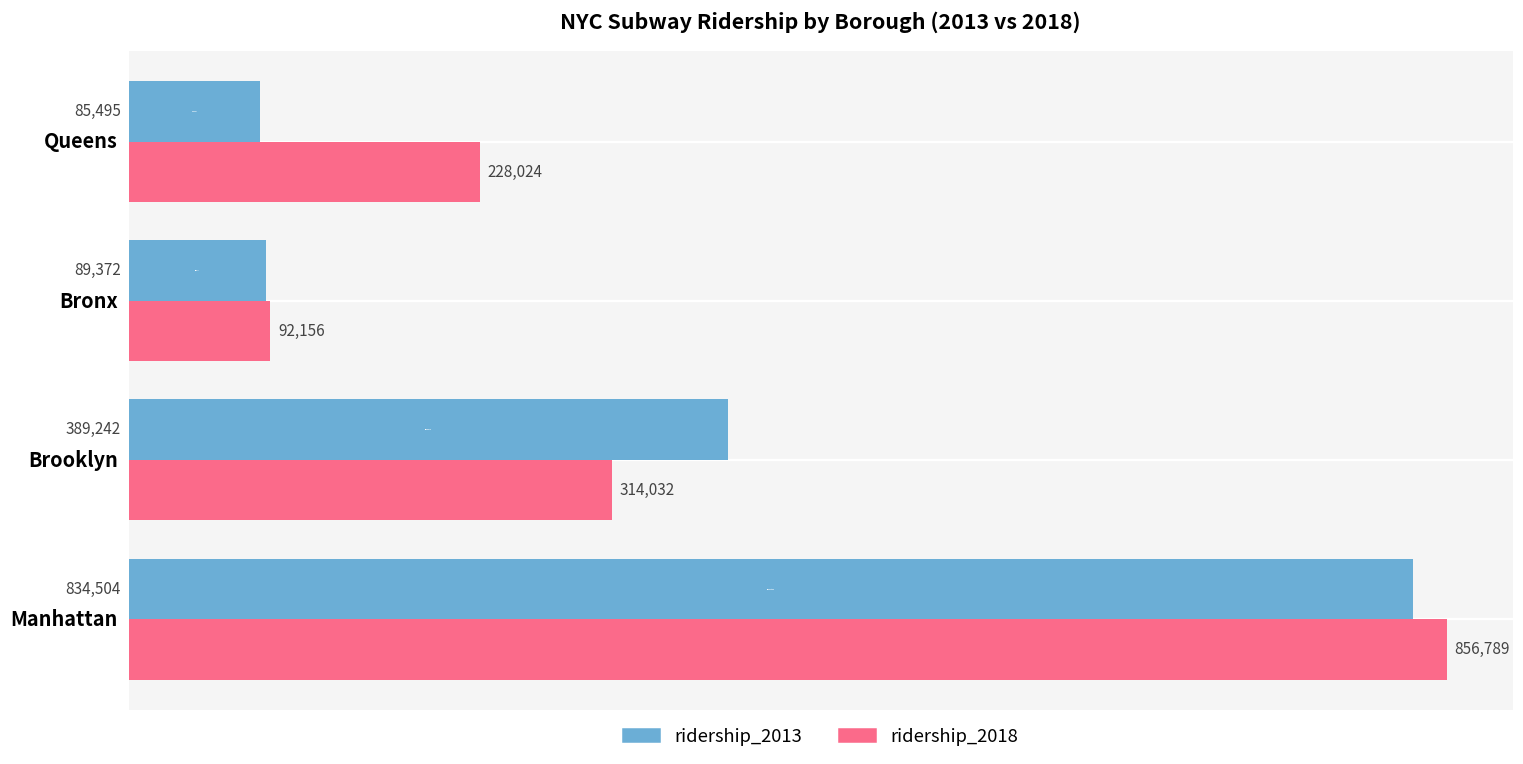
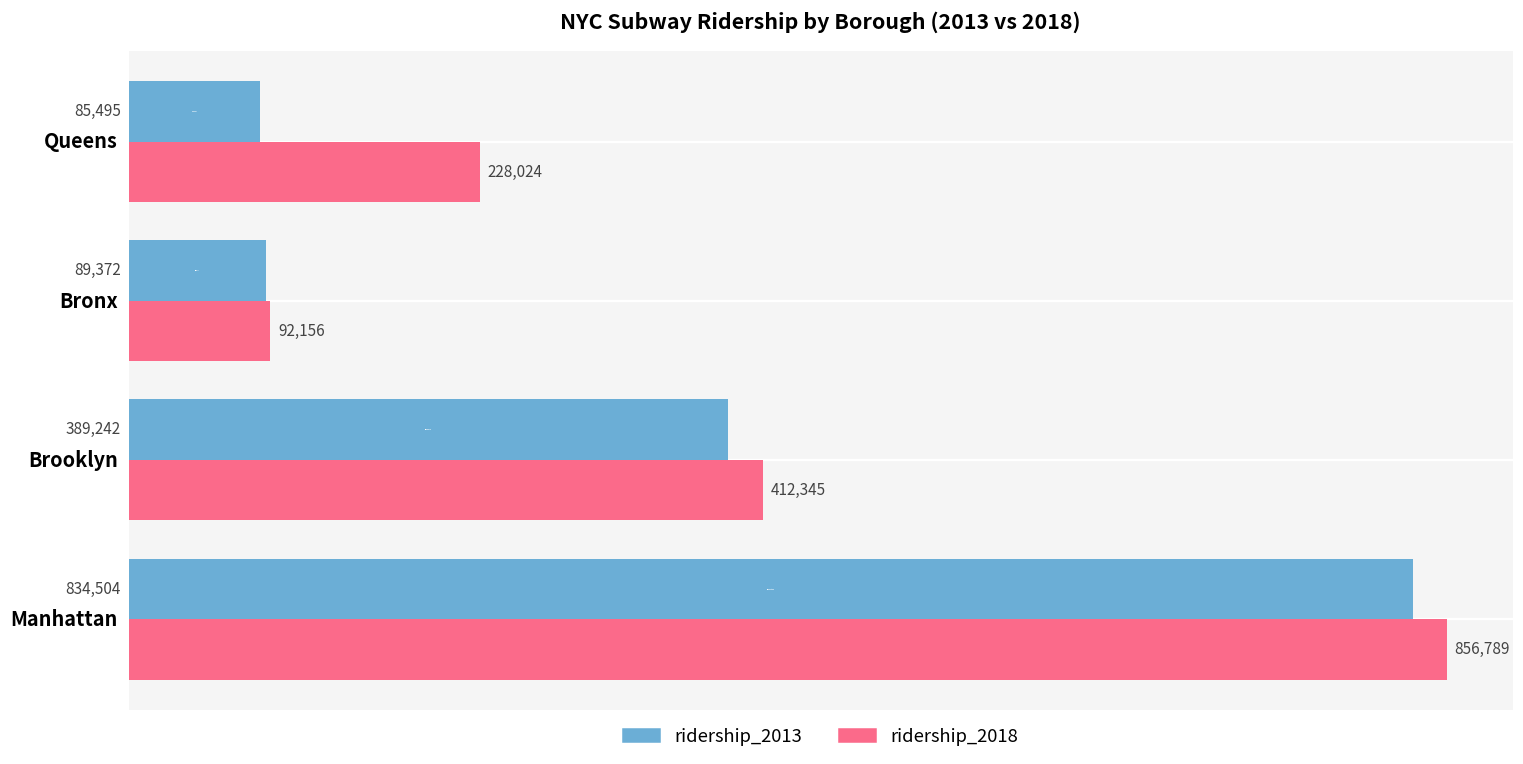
  {
    "ridership_2018": {
      "Queens": "228,024",
      "Bronx": "92,156",
-     "Brooklyn": "314,032",
+     "Brooklyn": "412,345",
      "Manhattan": "856,789"
    }
  }
